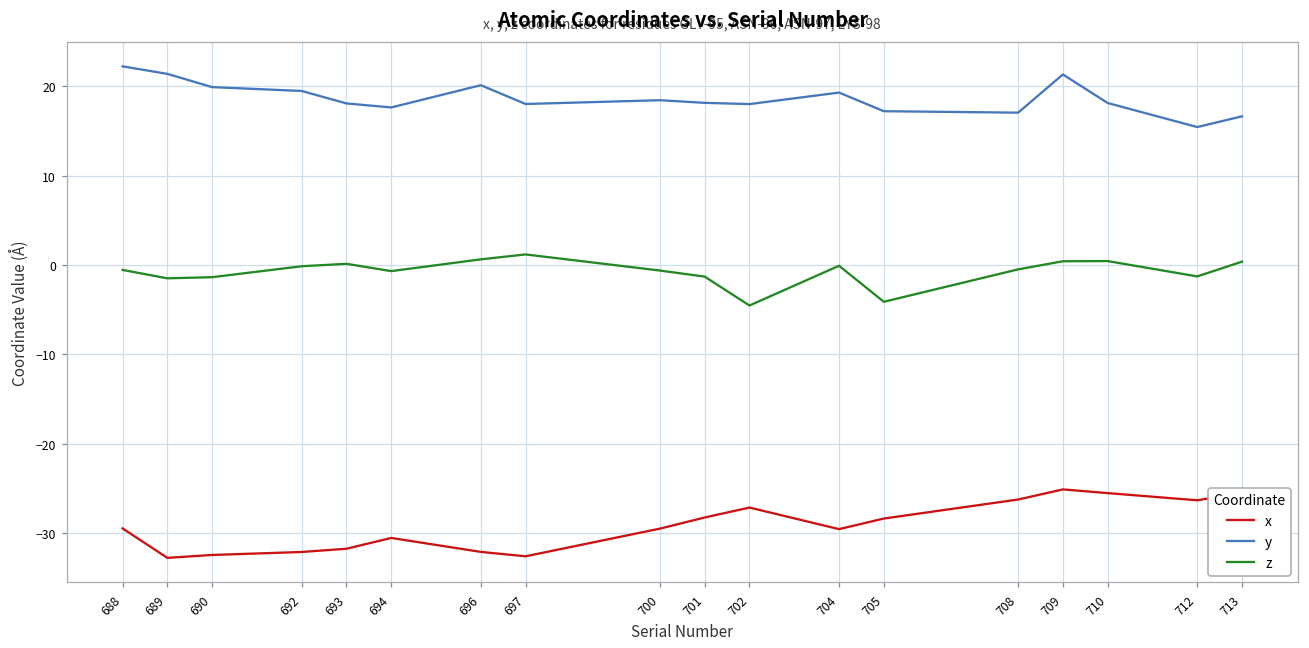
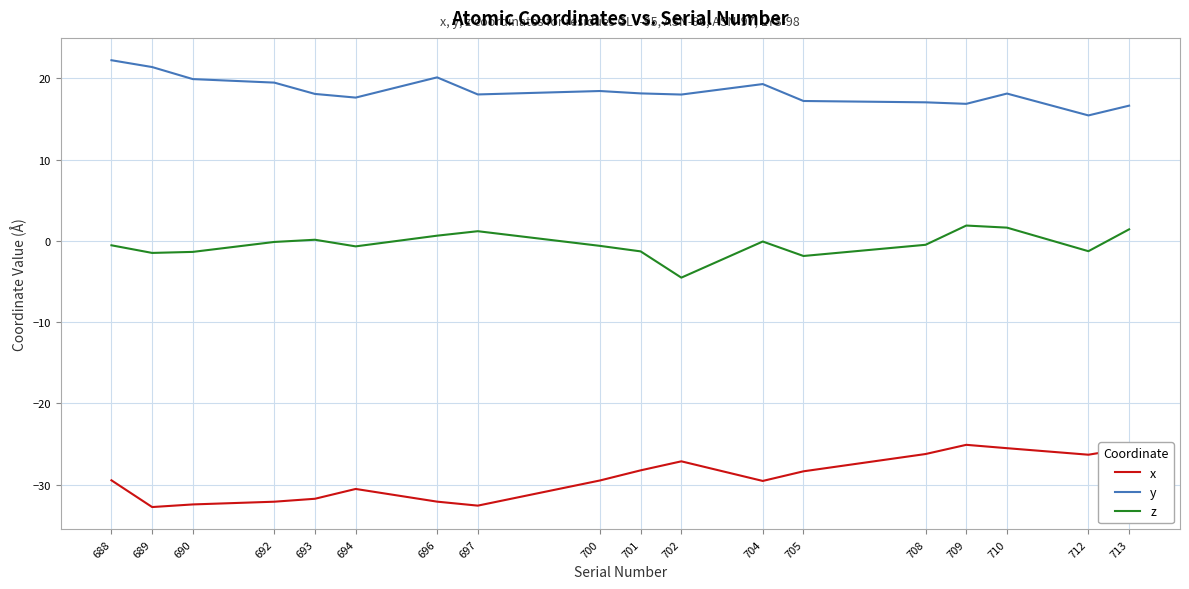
  {
    "x": {
      "688": -29,
      "689": -33,
      "690": -32,
      "692": -32,
      "693": -32,
      "694": -31,
      "696": -32,
      "697": -33,
      "700": -30,
      "701": -28,
      "702": -27,
      "704": -30,
      "705": -28,
      "708": -26,
      "709": -25,
      "710": -26,
      "712": -26
    },
    "y": {
      "688": 22,
      "689": 21,
      "690": 20,
      "692": 19,
      "693": 18,
      "694": 18,
      "696": 20,
      "697": 18,
      "700": 18,
      "701": 18,
      "702": 18,
      "704": 19,
      "705": 17,
      "708": 17,
-     "709": 21,
+     "709": 17,
      "710": 18,
      "712": 15,
      "713": 17
    },
    "z": {
      "688": -1,
      "689": -1,
      "690": -1,
      "692": 0,
      "693": 0,
      "694": -1,
      "696": 1,
      "697": 1,
      "700": -1,
      "701": -1,
      "702": -5,
      "704": 0,
-     "705": -4,
+     "705": -2,
      "708": 0,
-     "709": 0,
-     "710": 0,
+     "709": 2,
+     "710": 2,
      "712": -1,
-     "713": 0
+     "713": 1
    }
  }
